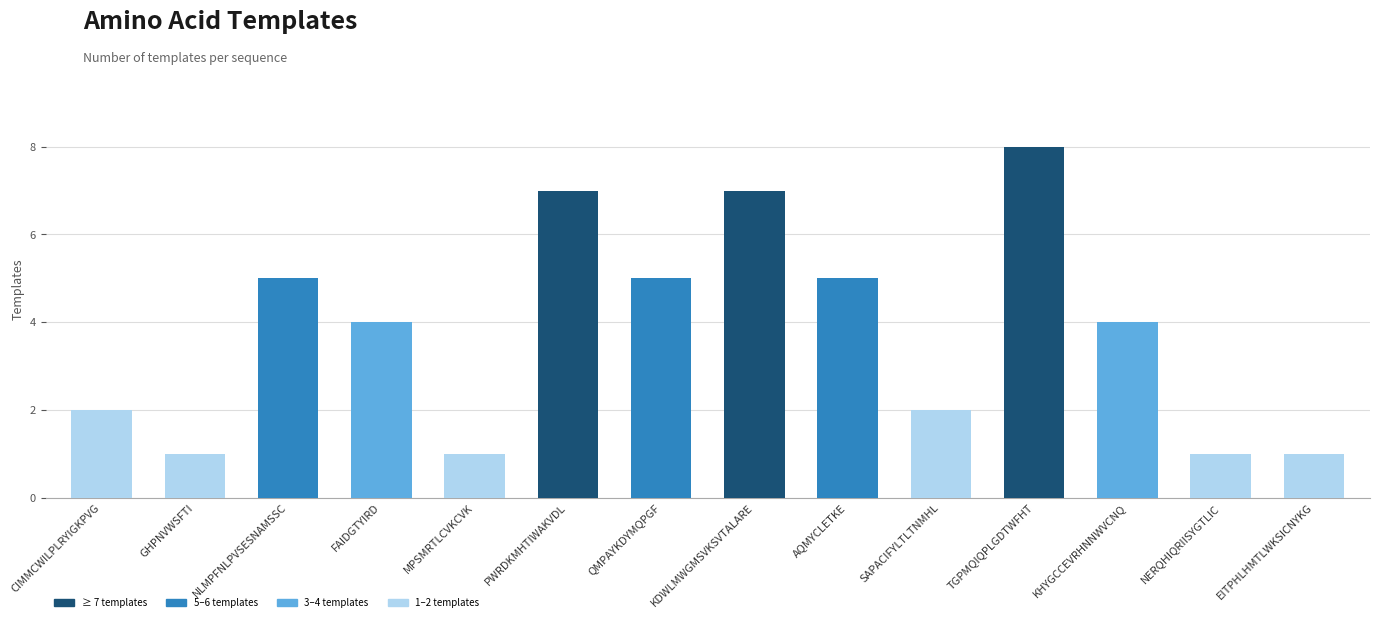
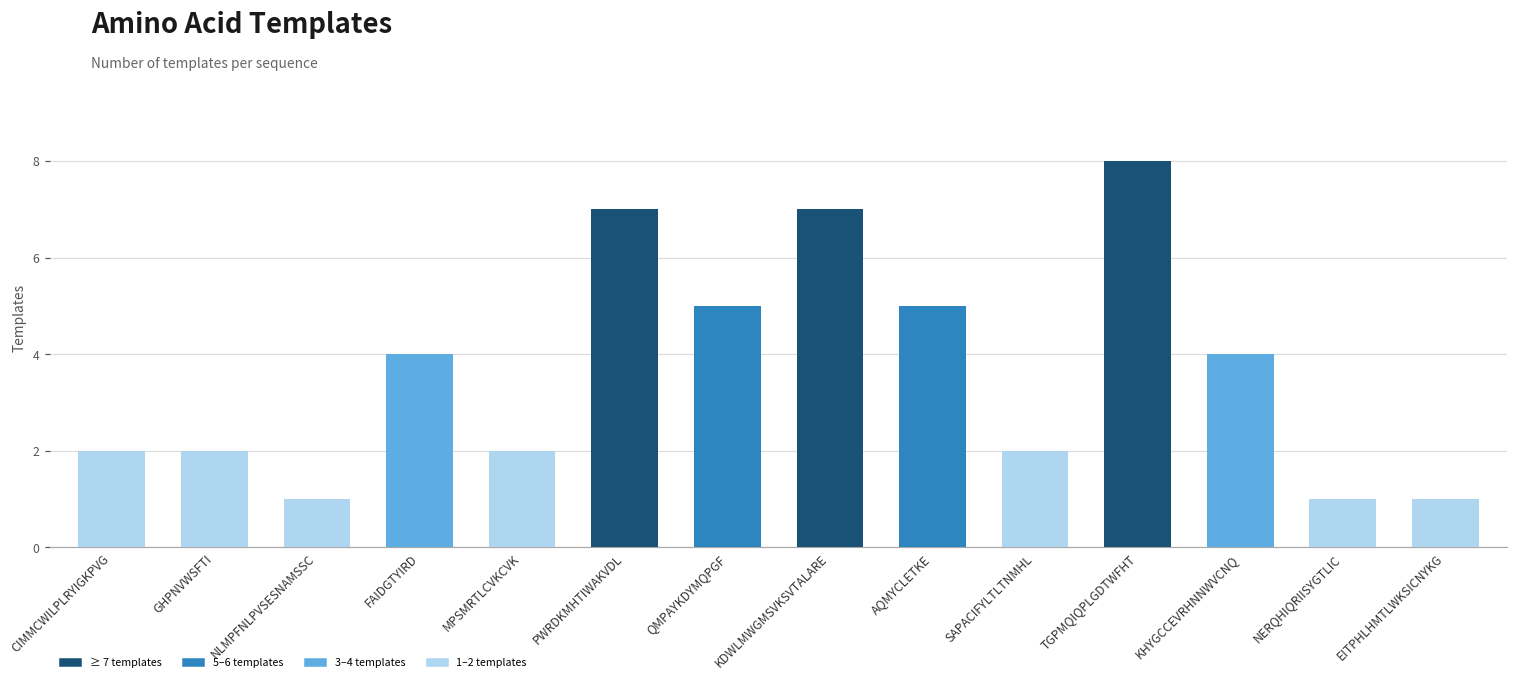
  {
    "CIMMCWILPLRYIGKPVG": 2,
-   "GHPNVWSFTI": 1,
-   "NLMPFNLPVSESNAMSSC": 5,
+   "GHPNVWSFTI": 2,
+   "NLMPFNLPVSESNAMSSC": 1,
    "FAIDGTYIRD": 4,
-   "MPSMRTLCVKCVK": 1,
+   "MPSMRTLCVKCVK": 2,
    "PWRDKMHTIWAKVDL": 7,
    "QMPAYKDYMQPGF": 5,
    "KDWLMWGMSVKSVTALARE": 7,
    "AQMYCLETKE": 5,
    "SAPACIFYLTLTNMHL": 2,
    "TGPMQIQPLGDTWFHT": 8,
    "KHYGCCEVRHNNWVCNQ": 4,
    "NERQHIQRIISYGTLIC": 1,
    "EITPHLHMTLWKSICNYKG": 1
  }
